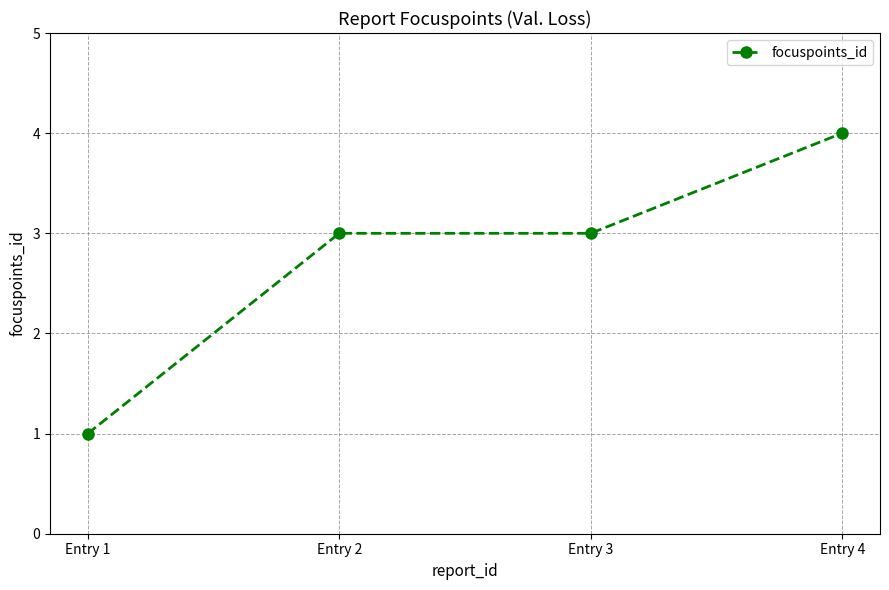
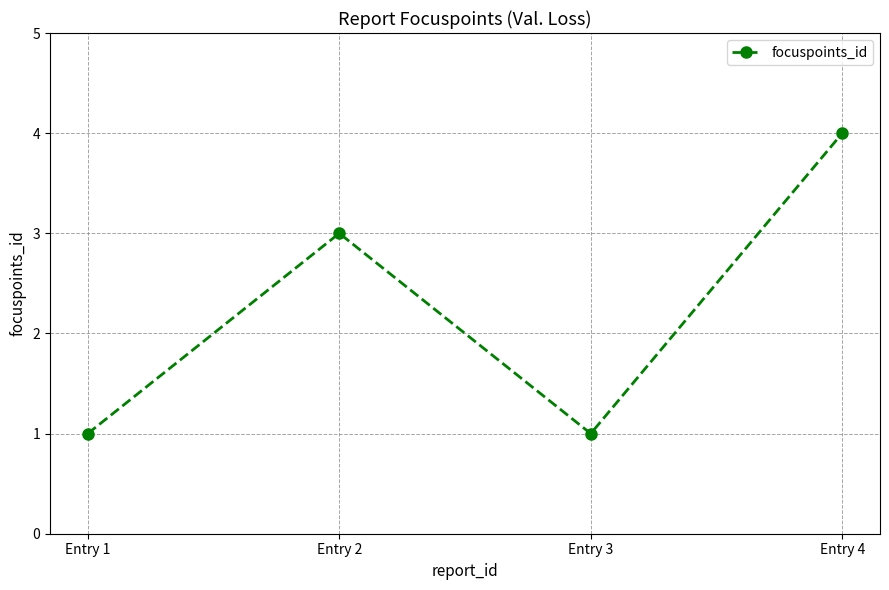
  {
    "Entry 1": 1,
    "Entry 2": 3,
-   "Entry 3": 3,
+   "Entry 3": 1,
    "Entry 4": 4
  }
